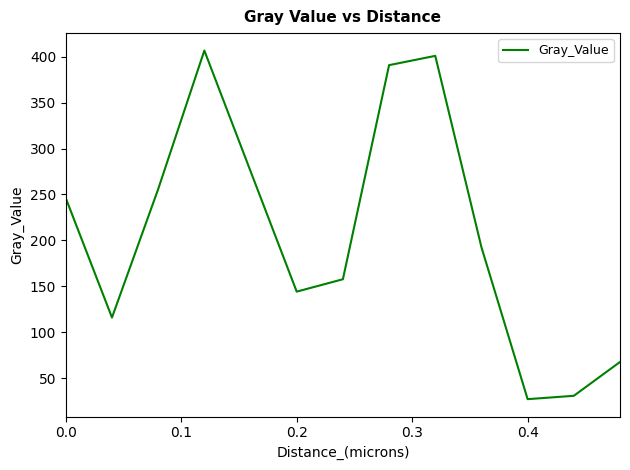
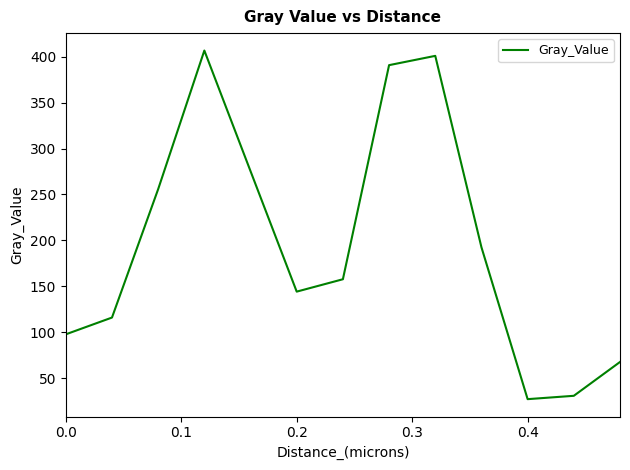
  {
-   "0.0": 250,
+   "0.0": 100,
    "0.2": 140,
    "0.4": 30
  }
